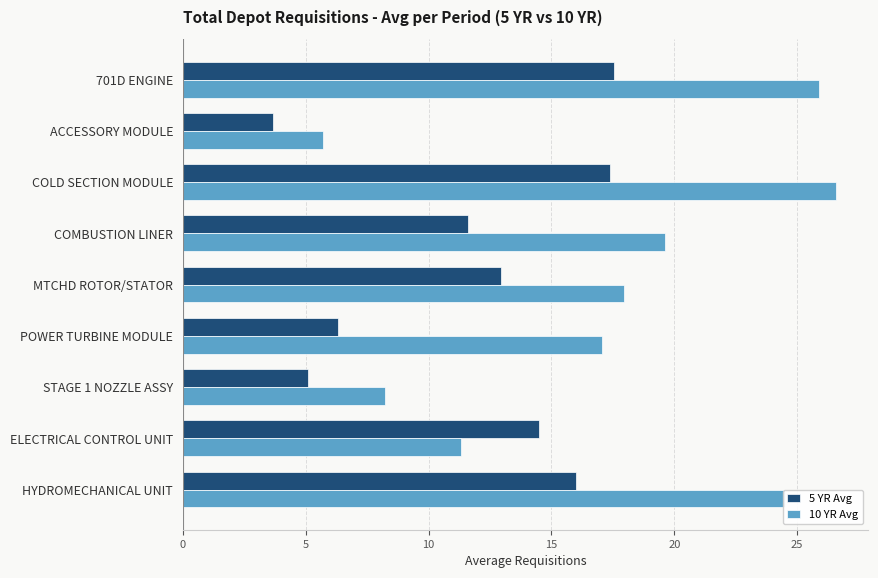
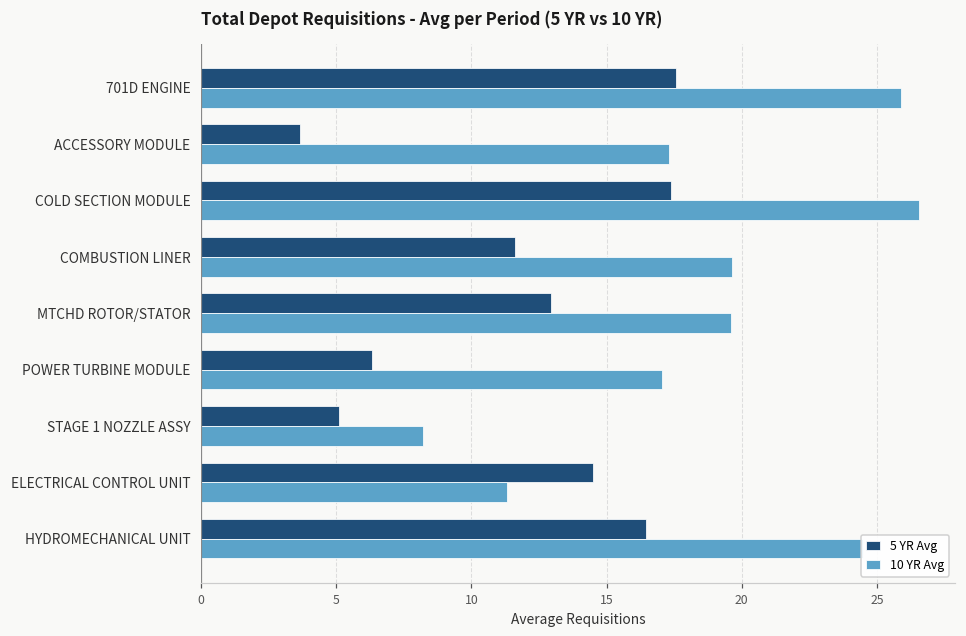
  {
    "5 YR Avg": {
      "701D ENGINE": 17.6,
      "ACCESSORY MODULE": 3.7,
      "COLD SECTION MODULE": 17.4,
      "COMBUSTION LINER": 11.6,
      "MTCHD ROTOR/STATOR": 12.9,
      "POWER TURBINE MODULE": 6.3,
      "STAGE 1 NOZZLE ASSY": 5.1,
      "ELECTRICAL CONTROL UNIT": 14.5,
-     "HYDROMECHANICAL UNIT": 16.0
+     "HYDROMECHANICAL UNIT": 16.4
    },
    "10 YR Avg": {
      "701D ENGINE": 25.9,
-     "ACCESSORY MODULE": 5.7,
+     "ACCESSORY MODULE": 17.3,
      "COLD SECTION MODULE": 26.6,
      "COMBUSTION LINER": 19.6,
-     "MTCHD ROTOR/STATOR": 18.0,
+     "MTCHD ROTOR/STATOR": 19.6,
      "POWER TURBINE MODULE": 17.0,
      "STAGE 1 NOZZLE ASSY": 8.2,
      "ELECTRICAL CONTROL UNIT": 11.3
    }
  }
